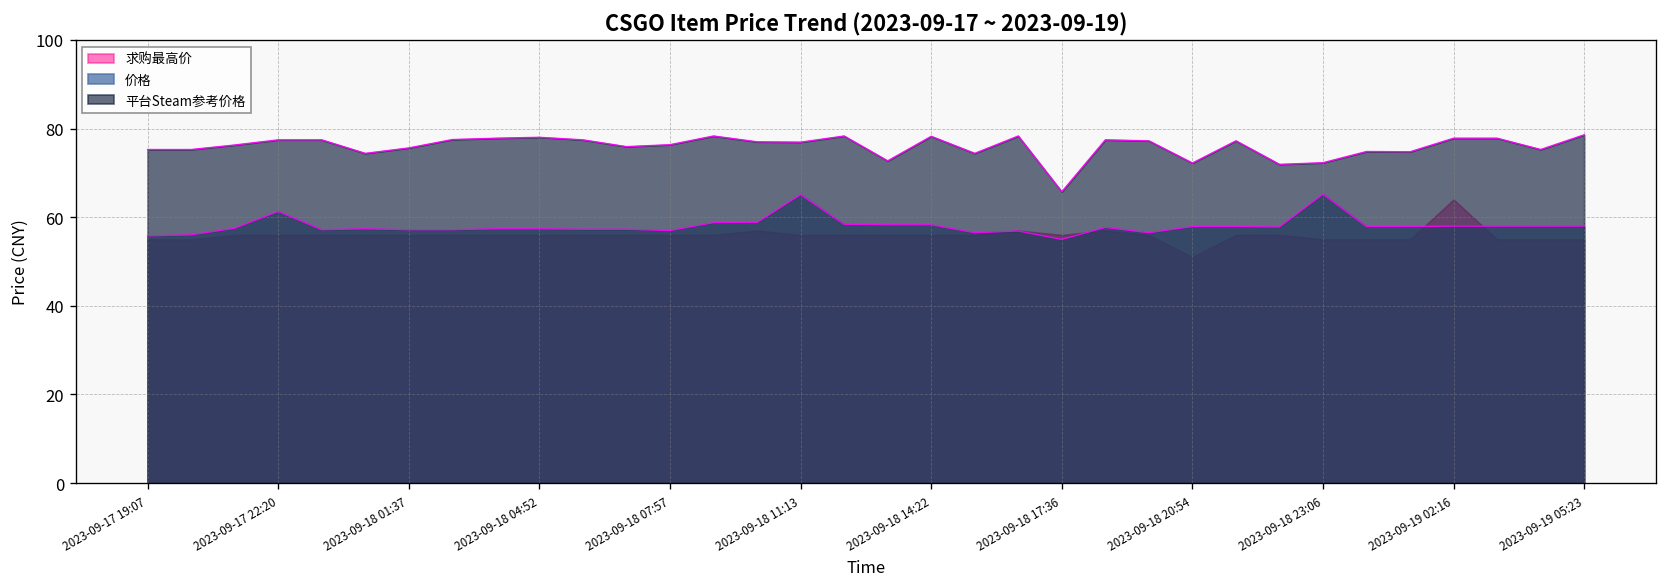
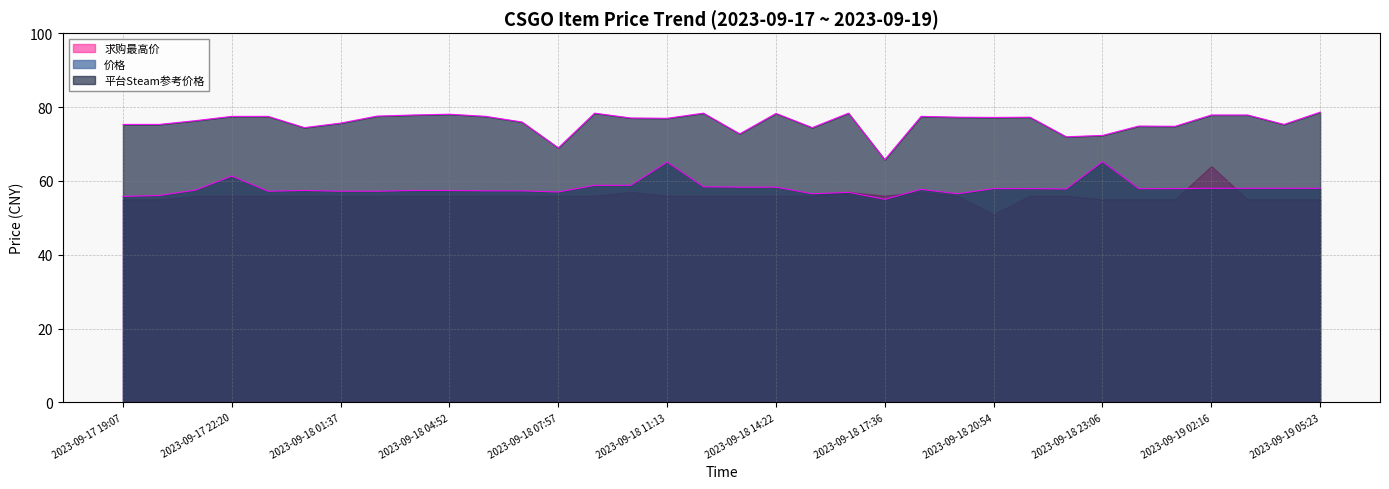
  {
    "求购最高价": {
      "2023-09-17 19:07": 55,
      "2023-09-17 22:20": 56,
      "2023-09-18 01:37": 56,
      "2023-09-18 04:52": 56,
      "2023-09-18 07:57": 56,
      "2023-09-18 11:13": 56,
      "2023-09-18 14:22": 56,
      "2023-09-18 17:36": 56,
      "2023-09-18 20:54": 51,
      "2023-09-18 23:06": 55,
      "2023-09-19 02:16": 64,
      "2023-09-19 05:23": 55
    },
    "价格": {
      "2023-09-17 19:07": 56,
      "2023-09-17 22:20": 61,
      "2023-09-18 01:37": 57,
      "2023-09-18 04:52": 57,
      "2023-09-18 07:57": 57,
      "2023-09-18 11:13": 65,
      "2023-09-18 14:22": 58,
      "2023-09-18 17:36": 55,
      "2023-09-18 20:54": 58,
      "2023-09-18 23:06": 65,
      "2023-09-19 02:16": 58,
      "2023-09-19 05:23": 58
    },
    "平台Steam参考价格": {
      "2023-09-17 19:07": 75,
      "2023-09-17 22:20": 77,
      "2023-09-18 01:37": 76,
      "2023-09-18 04:52": 78,
-     "2023-09-18 07:57": 76,
+     "2023-09-18 07:57": 69,
      "2023-09-18 11:13": 77,
      "2023-09-18 14:22": 78,
      "2023-09-18 17:36": 66,
-     "2023-09-18 20:54": 72,
+     "2023-09-18 20:54": 77,
      "2023-09-18 23:06": 72,
      "2023-09-19 02:16": 78,
      "2023-09-19 05:23": 79
    }
  }
